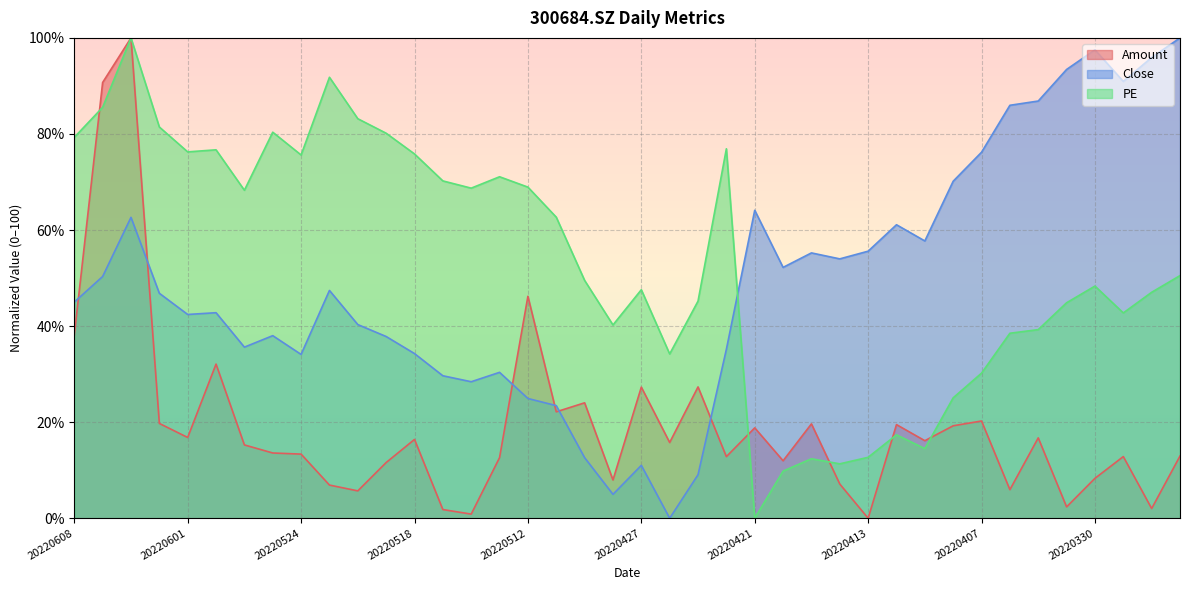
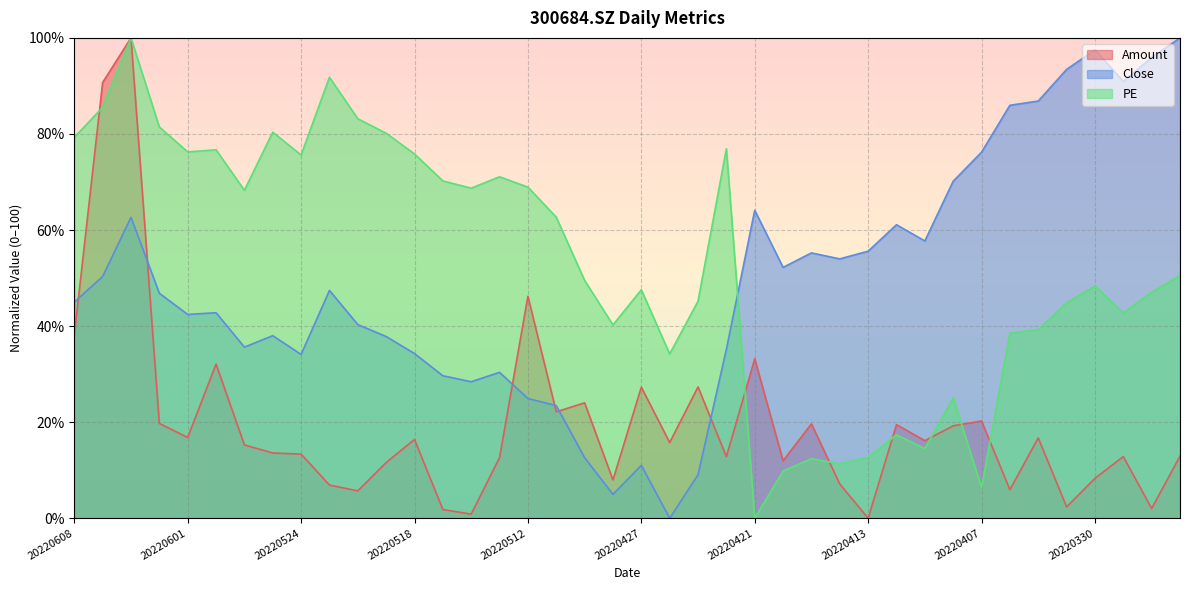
  {
    "Amount": {
      "20220608": "38%",
      "20220601": "17%",
      "20220524": "13%",
      "20220518": "16%",
      "20220512": "46%",
      "20220427": "27%",
-     "20220421": "19%",
+     "20220421": "33%",
      "20220413": "0%",
      "20220407": "20%",
      "20220330": "8%"
    },
    "Close": {
      "20220608": "45%",
      "20220601": "42%",
      "20220524": "34%",
      "20220518": "34%",
      "20220512": "25%",
      "20220427": "11%",
      "20220421": "64%",
      "20220413": "56%",
      "20220407": "76%"
    },
    "PE": {
      "20220608": "79%",
      "20220601": "76%",
      "20220524": "76%",
      "20220518": "76%",
      "20220512": "69%",
      "20220427": "48%",
      "20220421": "0%",
      "20220413": "13%",
-     "20220407": "30%",
+     "20220407": "6%",
      "20220330": "48%"
    }
  }
